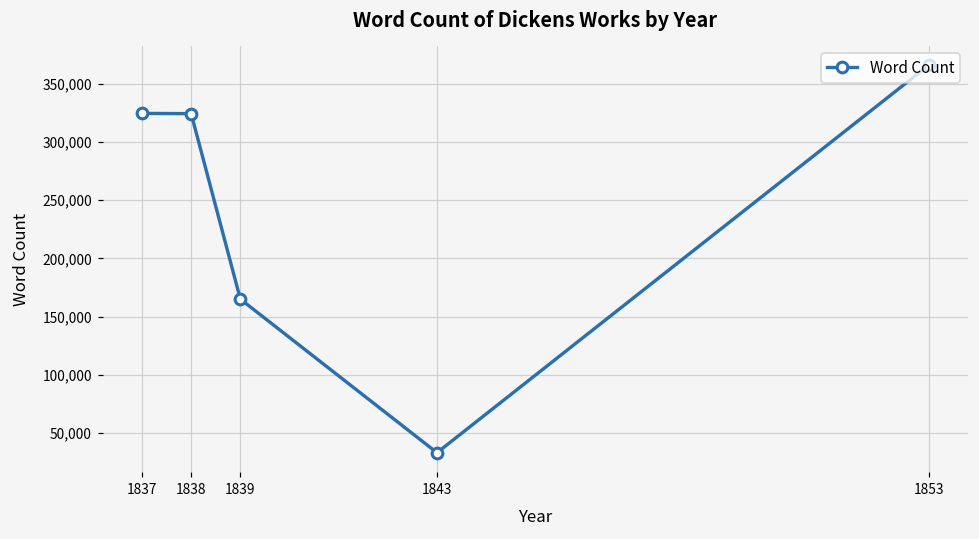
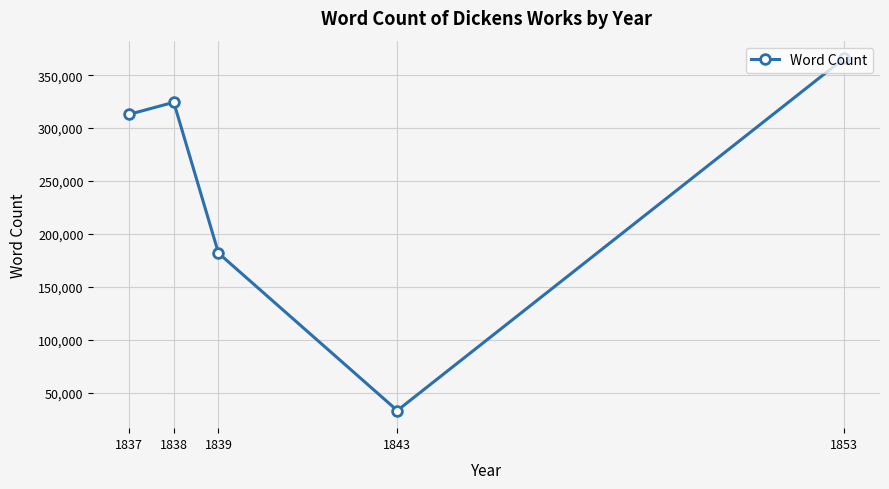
  {
-   "1837": "325,000",
+   "1837": "313,000",
    "1838": "324,000",
-   "1839": "165,000",
+   "1839": "182,000",
    "1843": "33,000"
  }
